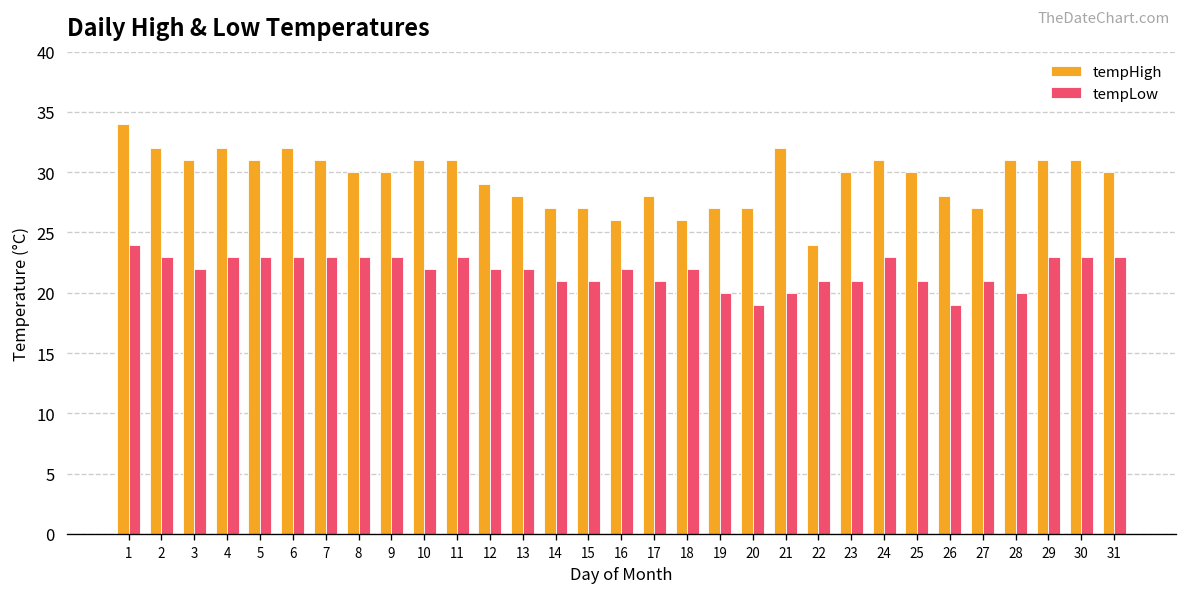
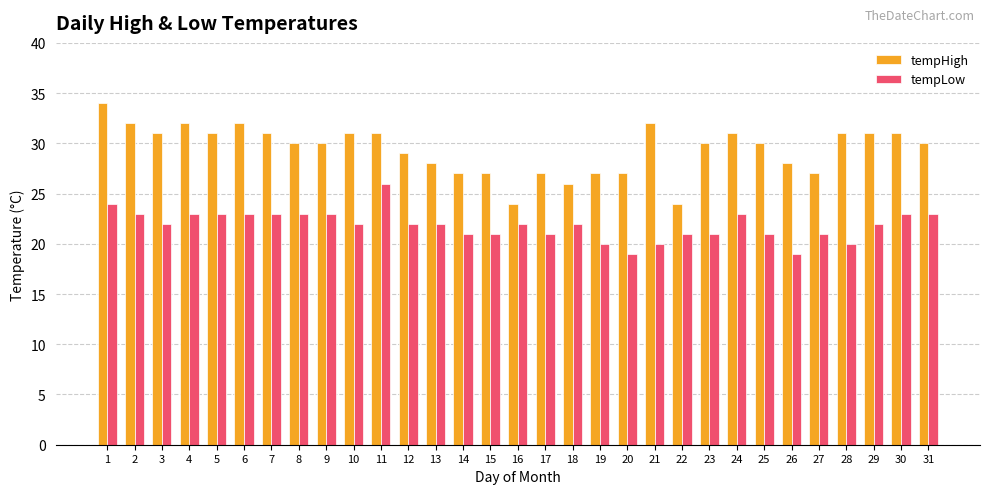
  {
    "tempHigh": {
      "1": 34,
      "2": 32,
      "3": 31,
      "4": 32,
      "5": 31,
      "6": 32,
      "7": 31,
      "8": 30,
      "9": 30,
      "10": 31,
      "11": 31,
      "12": 29,
      "13": 28,
      "14": 27,
      "15": 27,
-     "16": 26,
-     "17": 28,
+     "16": 24,
+     "17": 27,
      "18": 26,
      "19": 27,
      "20": 27,
      "21": 32,
      "22": 24,
      "23": 30,
      "24": 31,
      "25": 30,
      "26": 28,
      "27": 27,
      "28": 31,
      "29": 31,
      "30": 31,
      "31": 30
    },
    "tempLow": {
      "1": 24,
      "2": 23,
      "3": 22,
      "4": 23,
      "5": 23,
      "6": 23,
      "7": 23,
      "8": 23,
      "9": 23,
      "10": 22,
-     "11": 23,
+     "11": 26,
      "12": 22,
      "13": 22,
      "14": 21,
      "15": 21,
      "16": 22,
      "17": 21,
      "18": 22,
      "19": 20,
      "20": 19,
      "21": 20,
      "22": 21,
      "23": 21,
      "24": 23,
      "25": 21,
      "26": 19,
      "27": 21,
      "28": 20,
-     "29": 23,
+     "29": 22,
      "30": 23,
      "31": 23
    }
  }
